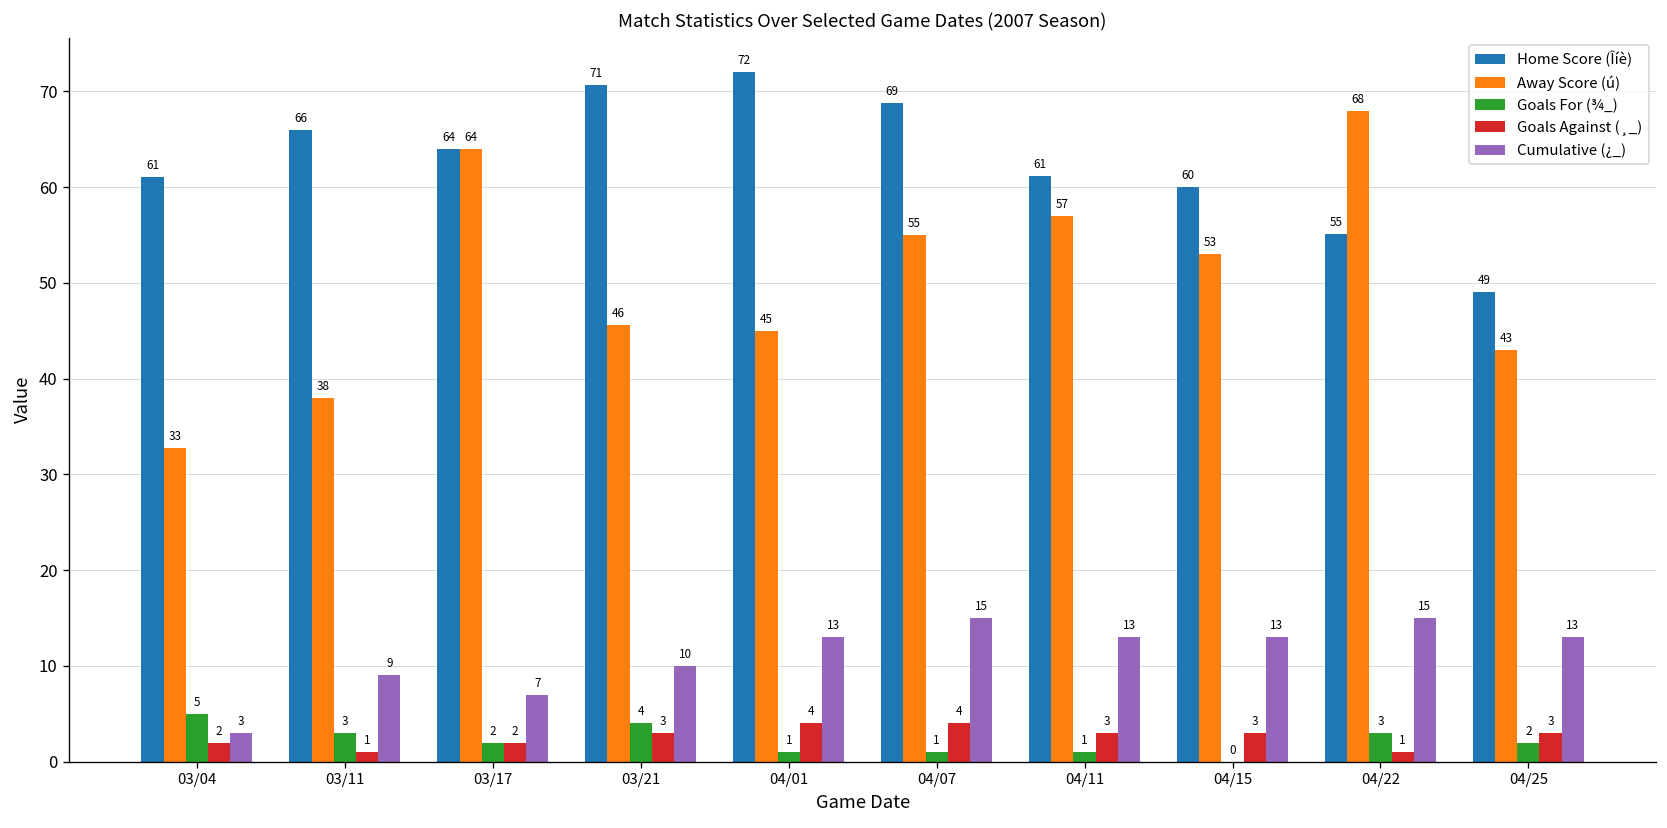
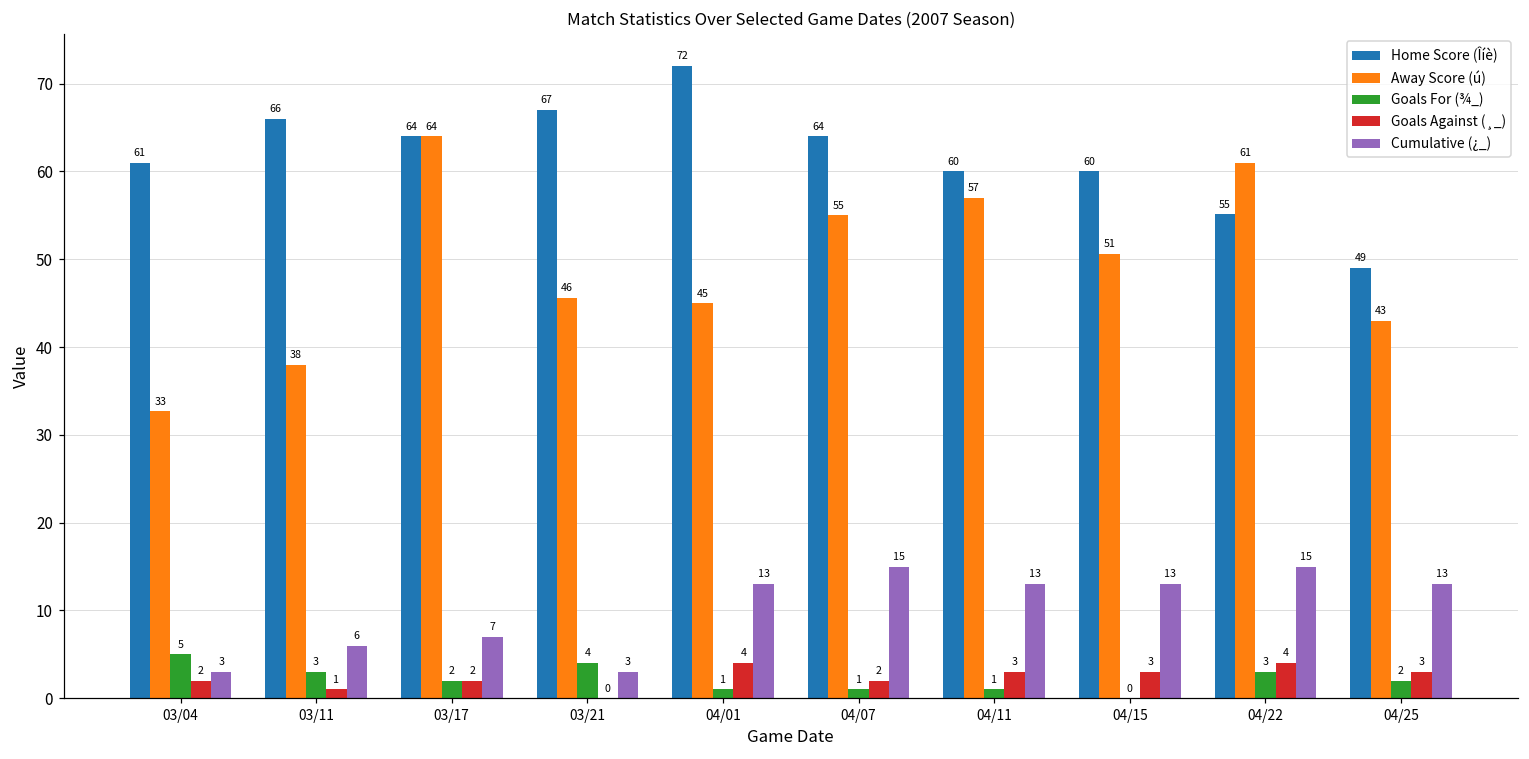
  {
    "Home Score (Îíè)": {
      "03/04": 61,
      "03/11": 66,
      "03/17": 64,
-     "03/21": 71,
+     "03/21": 67,
      "04/01": 72,
-     "04/07": 69,
-     "04/11": 61,
+     "04/07": 64,
+     "04/11": 60,
      "04/15": 60,
      "04/22": 55,
      "04/25": 49
    },
    "Away Score (ú)": {
      "03/04": 33,
      "03/11": 38,
      "03/17": 64,
      "03/21": 46,
      "04/01": 45,
      "04/07": 55,
      "04/11": 57,
-     "04/15": 53,
-     "04/22": 68,
+     "04/15": 51,
+     "04/22": 61,
      "04/25": 43
    },
    "Goals For (¾_)": {
      "03/04": 5,
      "03/11": 3,
      "03/17": 2,
      "03/21": 4,
      "04/01": 1,
      "04/07": 1,
      "04/11": 1,
      "04/15": 0,
      "04/22": 3,
      "04/25": 2
    },
    "Goals Against (¸_)": {
      "03/04": 2,
      "03/11": 1,
      "03/17": 2,
-     "03/21": 3,
+     "03/21": 0,
      "04/01": 4,
-     "04/07": 4,
+     "04/07": 2,
      "04/11": 3,
      "04/15": 3,
-     "04/22": 1,
+     "04/22": 4,
      "04/25": 3
    },
    "Cumulative (¿_)": {
      "03/04": 3,
-     "03/11": 9,
+     "03/11": 6,
      "03/17": 7,
-     "03/21": 10,
+     "03/21": 3,
      "04/01": 13,
      "04/07": 15,
      "04/11": 13,
      "04/15": 13,
      "04/22": 15,
      "04/25": 13
    }
  }
